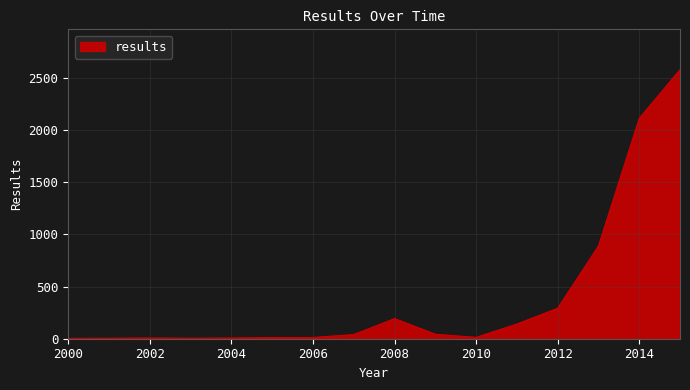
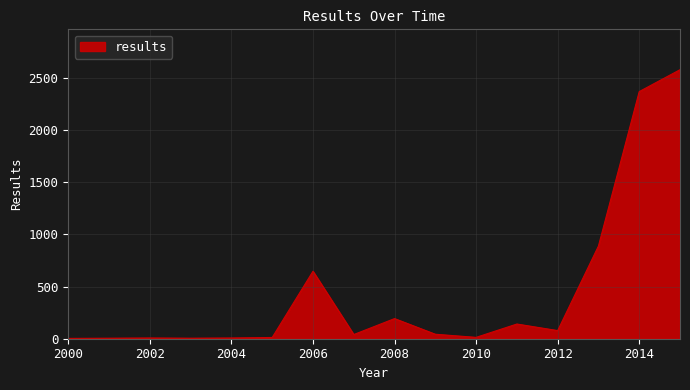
  {
    "2000": 0,
    "2002": 10,
    "2004": 10,
-   "2006": 10,
+   "2006": 650,
    "2008": 190,
    "2010": 10,
-   "2012": 290,
-   "2014": 2110
+   "2012": 80,
+   "2014": 2370
  }
